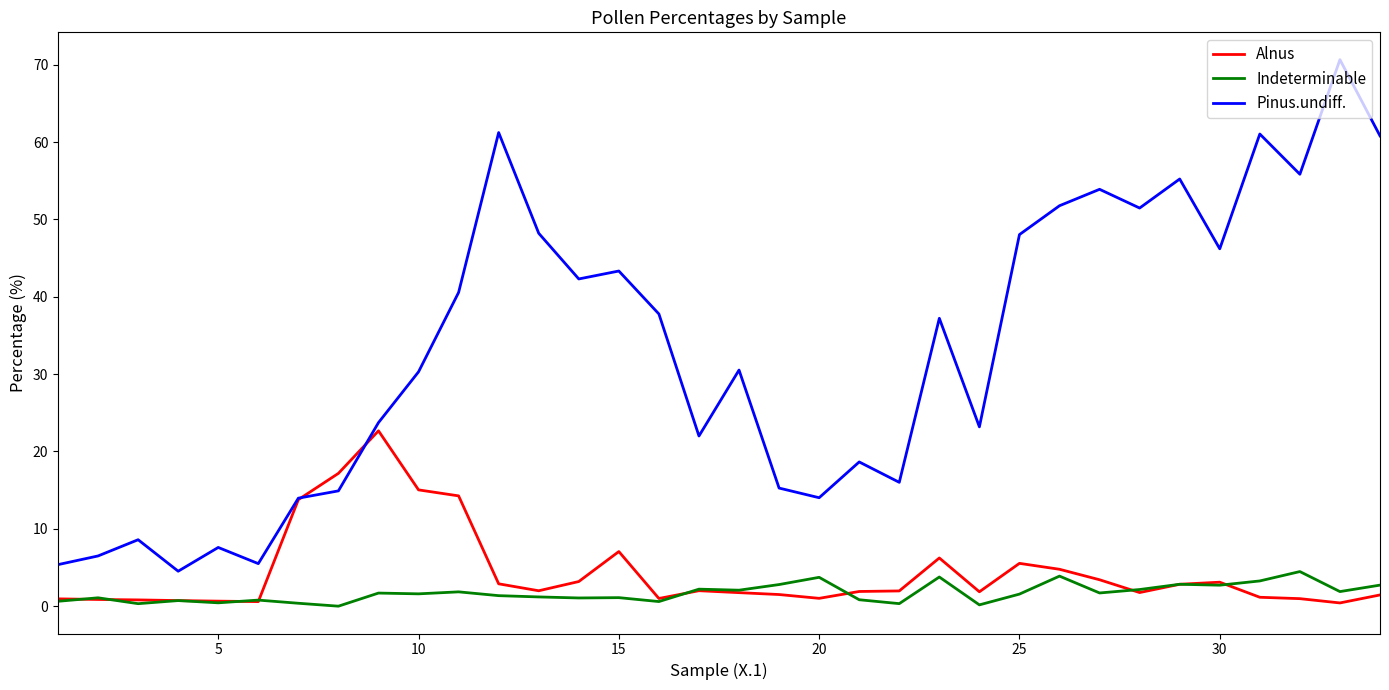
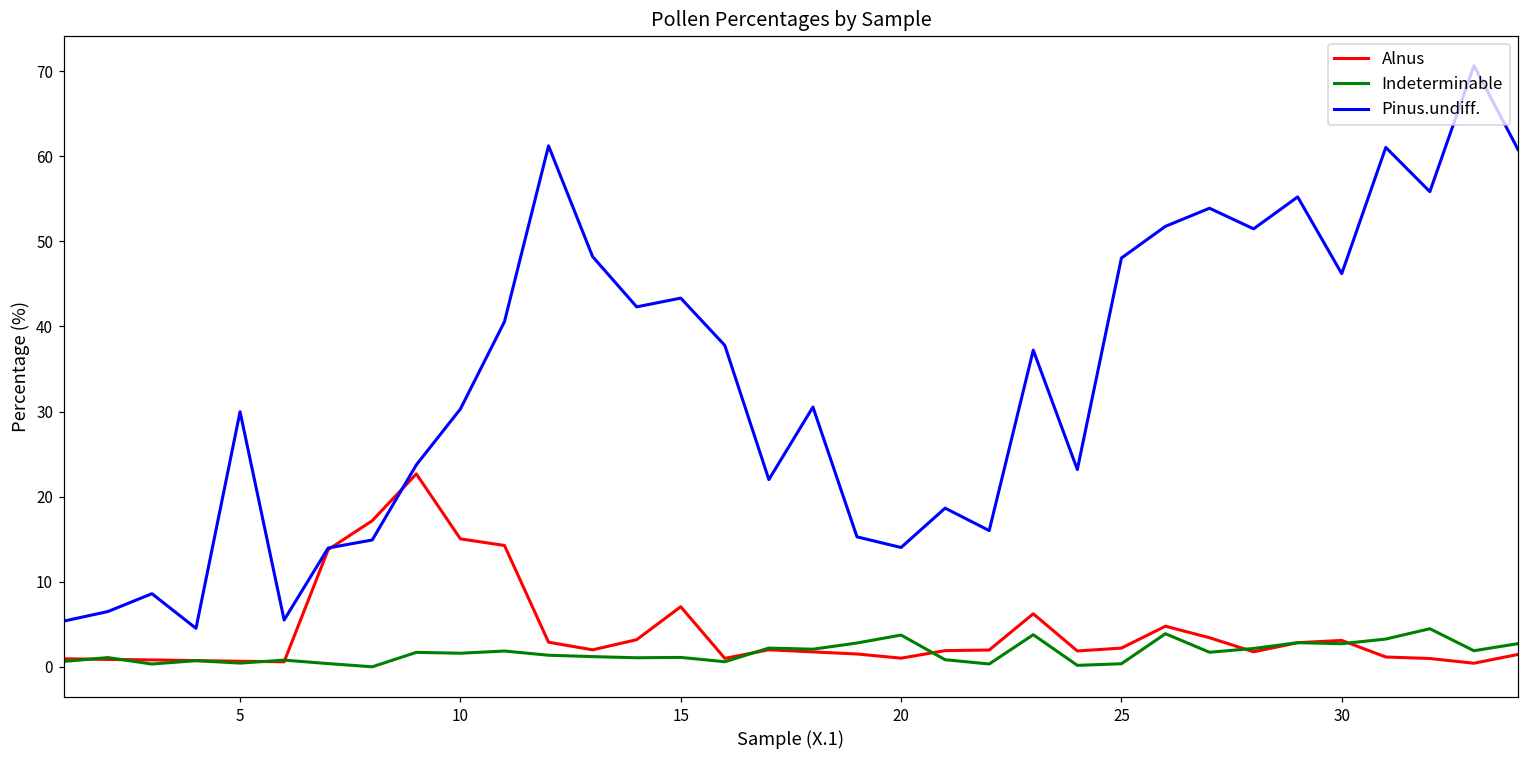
  {
    "Alnus": {
      "10": 15,
      "15": 7,
      "20": 1,
-     "25": 6,
+     "25": 2,
      "30": 3
    },
    "Indeterminable": {
      "10": 2,
      "15": 1,
      "20": 4,
-     "25": 2,
+     "25": 0,
      "30": 3
    },
    "Pinus.undiff.": {
-     "5": 8,
+     "5": 30,
      "10": 30,
      "15": 43,
      "20": 14,
      "25": 48,
      "30": 46
    }
  }
